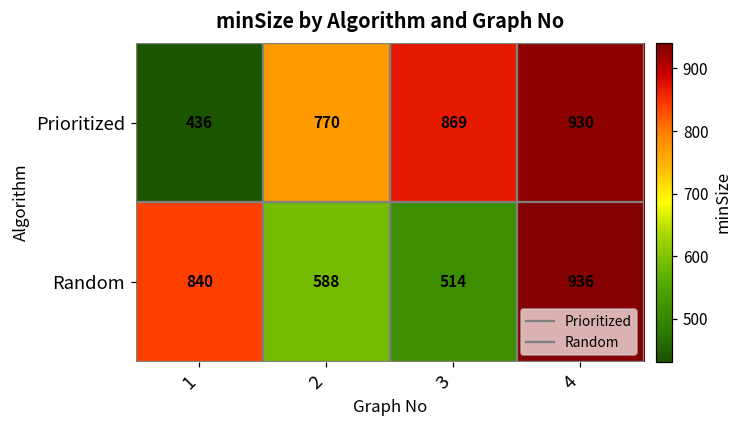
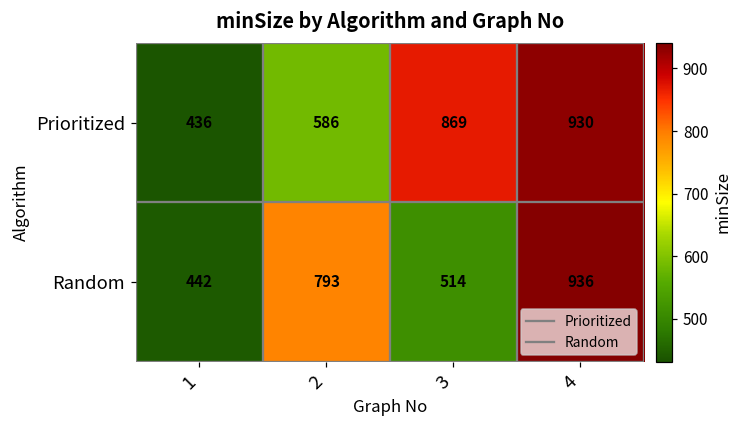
  {
    "Prioritized": {
      "1": 436,
-     "2": 770,
+     "2": 586,
      "3": 869,
      "4": 930
    },
    "Random": {
-     "1": 840,
-     "2": 588,
+     "1": 442,
+     "2": 793,
      "3": 514,
      "4": 936
    }
  }
